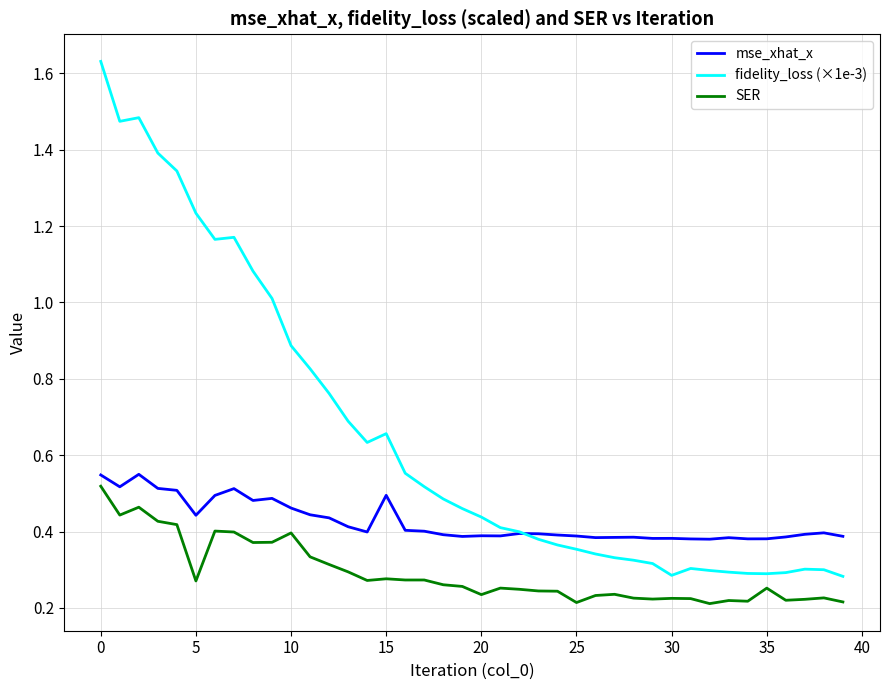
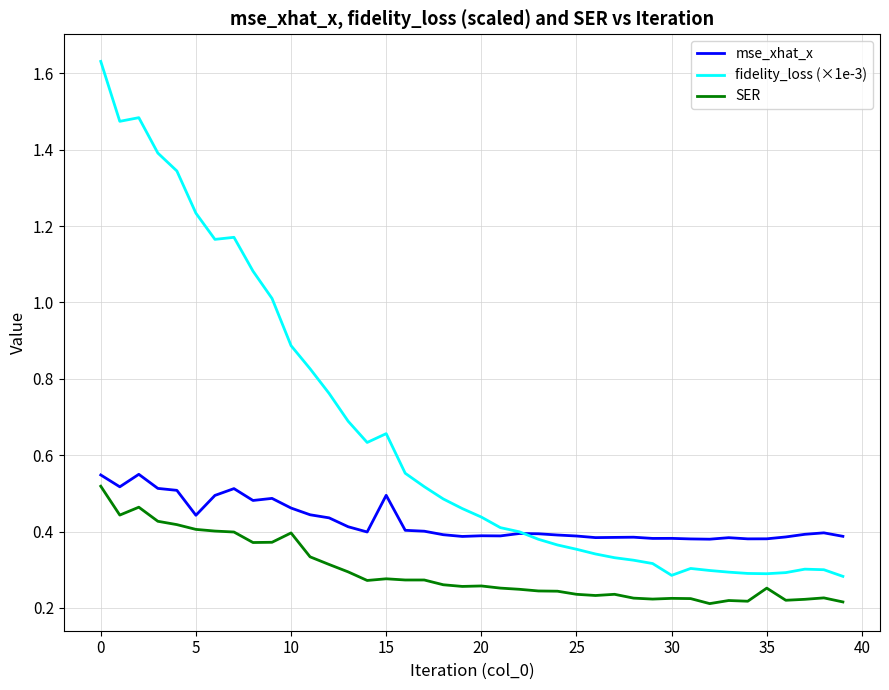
  {
    "mse_xhat_x": {
      "0": 0.55,
      "5": 0.44,
      "10": 0.46,
      "15": 0.49,
      "20": 0.39,
      "25": 0.39,
      "30": 0.38,
      "35": 0.38
    },
    "fidelity_loss (×1e-3)": {
      "0": 1.63,
      "5": 1.23,
      "10": 0.89,
      "15": 0.66,
      "20": 0.44,
      "25": 0.35,
      "30": 0.29,
      "35": 0.29
    },
    "SER": {
      "0": 0.52,
-     "5": 0.27,
+     "5": 0.41,
      "10": 0.40,
      "15": 0.28,
-     "20": 0.23,
-     "25": 0.21,
+     "20": 0.26,
+     "25": 0.24,
      "30": 0.23,
      "35": 0.25
    }
  }
